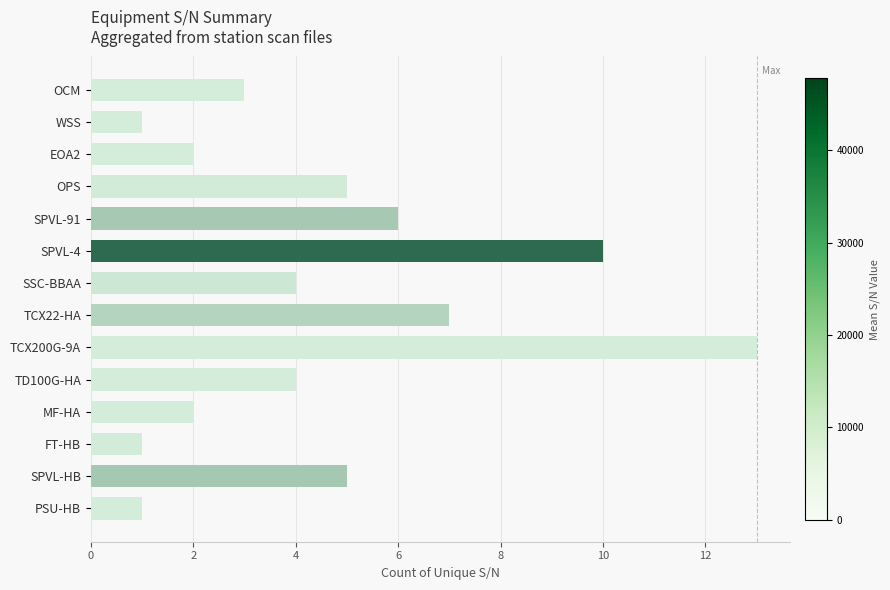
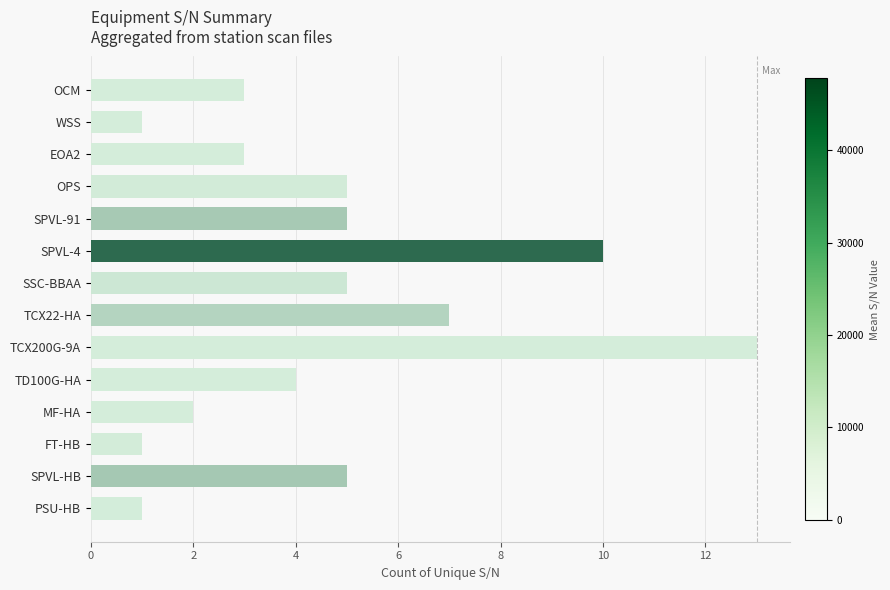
  {
    "OCM": 3,
    "WSS": 1,
-   "EOA2": 2,
+   "EOA2": 3,
    "OPS": 5,
-   "SPVL-91": 6,
+   "SPVL-91": 5,
    "SPVL-4": 10,
-   "SSC-BBAA": 4,
+   "SSC-BBAA": 5,
    "TCX22-HA": 7,
    "TCX200G-9A": 13,
    "TD100G-HA": 4,
    "MF-HA": 2,
    "FT-HB": 1,
    "SPVL-HB": 5,
    "PSU-HB": 1
  }
